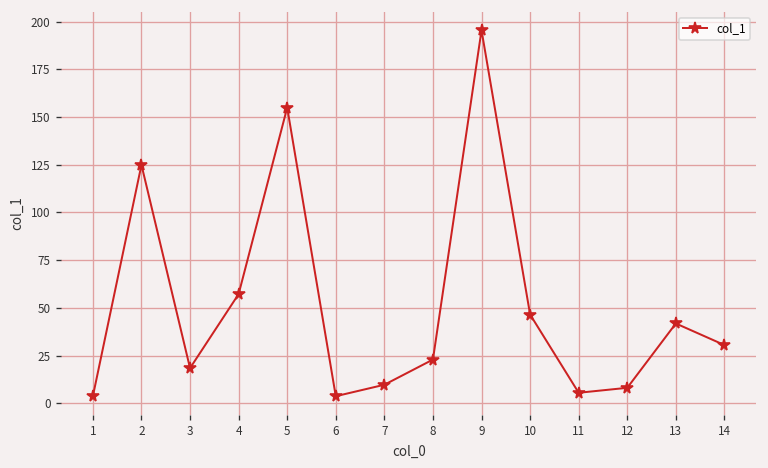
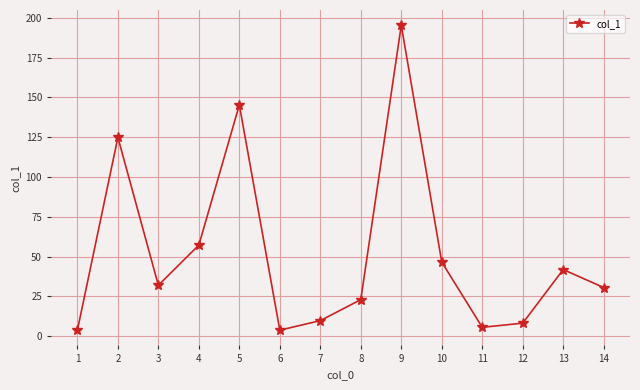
  {
    "1": 4,
    "2": 125,
-   "3": 18,
+   "3": 32,
    "4": 57,
-   "5": 155,
+   "5": 145,
    "6": 4,
    "7": 10,
    "8": 23,
    "9": 195,
    "10": 47,
    "11": 6,
    "12": 8,
    "13": 42,
    "14": 31
  }
